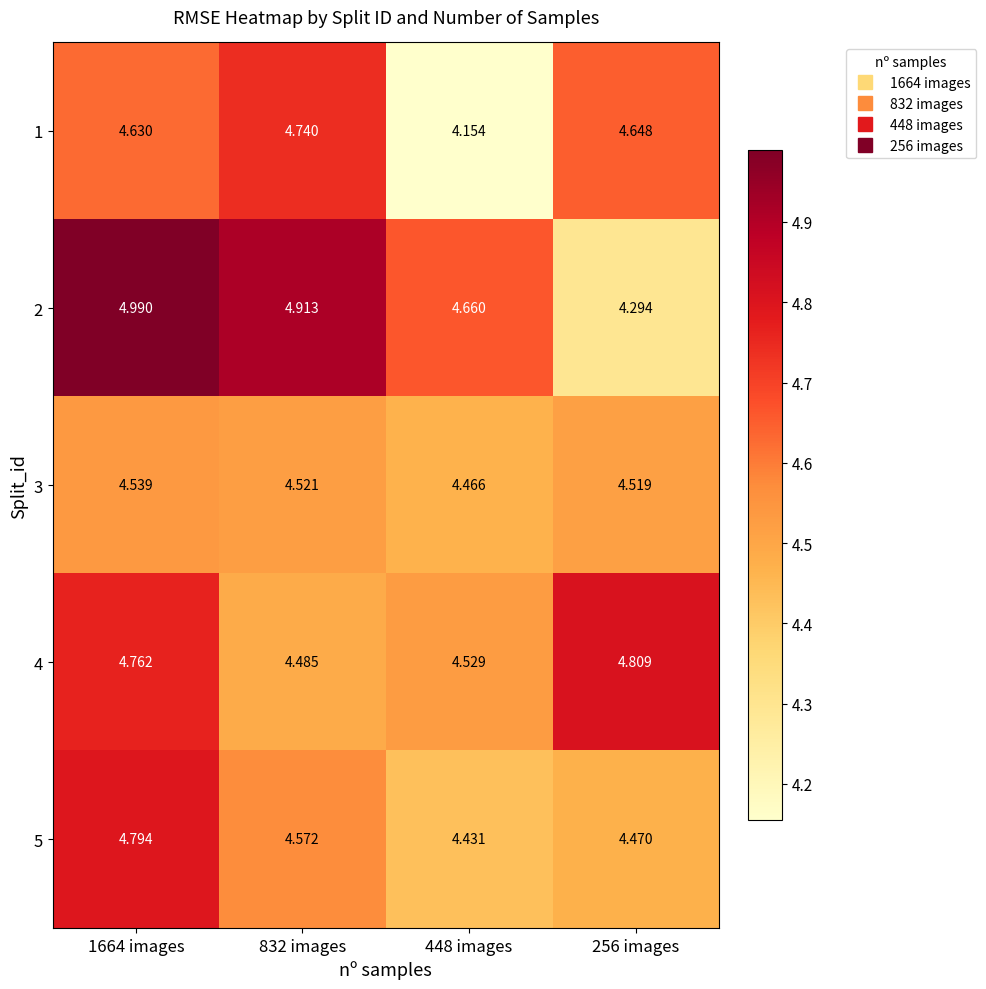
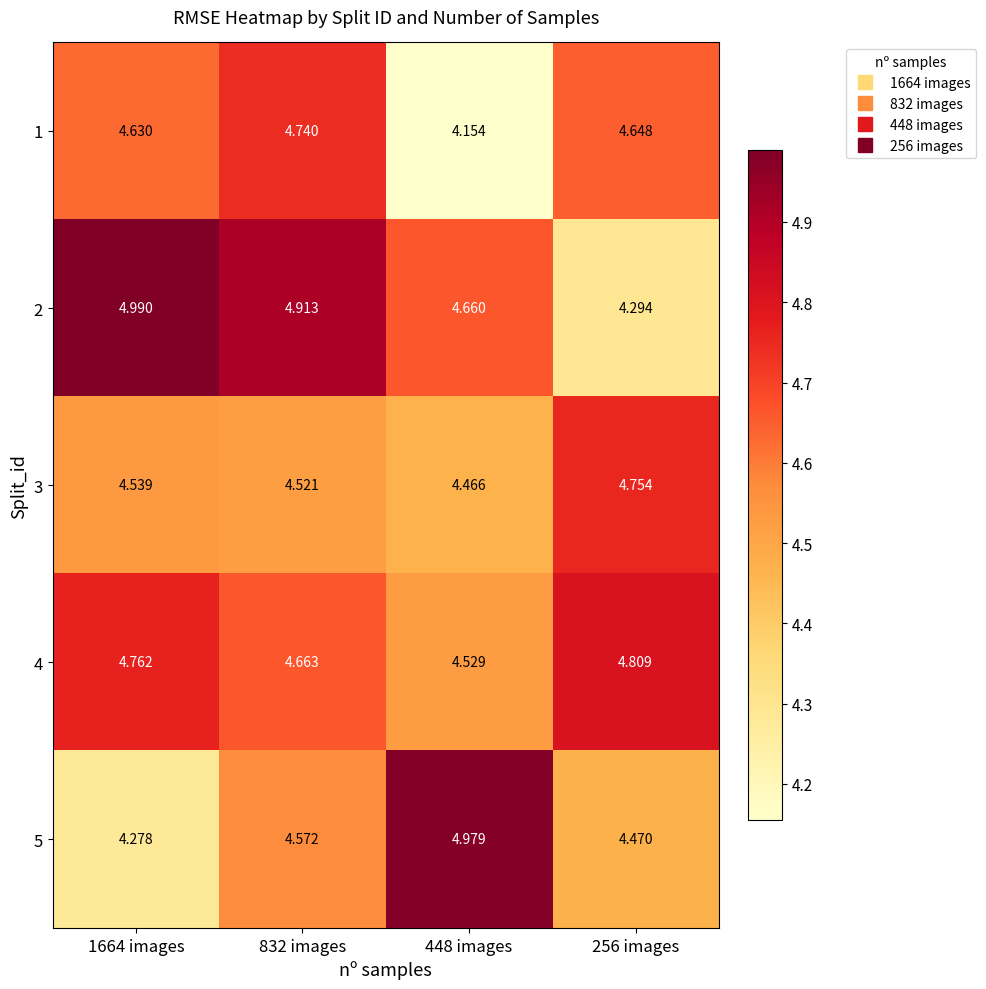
  {
    "1": {
      "1664 images": 4.630,
      "832 images": 4.740,
      "448 images": 4.154,
      "256 images": 4.648
    },
    "2": {
      "1664 images": 4.990,
      "832 images": 4.913,
      "448 images": 4.660,
      "256 images": 4.294
    },
    "3": {
      "1664 images": 4.539,
      "832 images": 4.521,
      "448 images": 4.466,
-     "256 images": 4.519
+     "256 images": 4.754
    },
    "4": {
      "1664 images": 4.762,
-     "832 images": 4.485,
+     "832 images": 4.663,
      "448 images": 4.529,
      "256 images": 4.809
    },
    "5": {
-     "1664 images": 4.794,
+     "1664 images": 4.278,
      "832 images": 4.572,
-     "448 images": 4.431,
+     "448 images": 4.979,
      "256 images": 4.470
    }
  }
